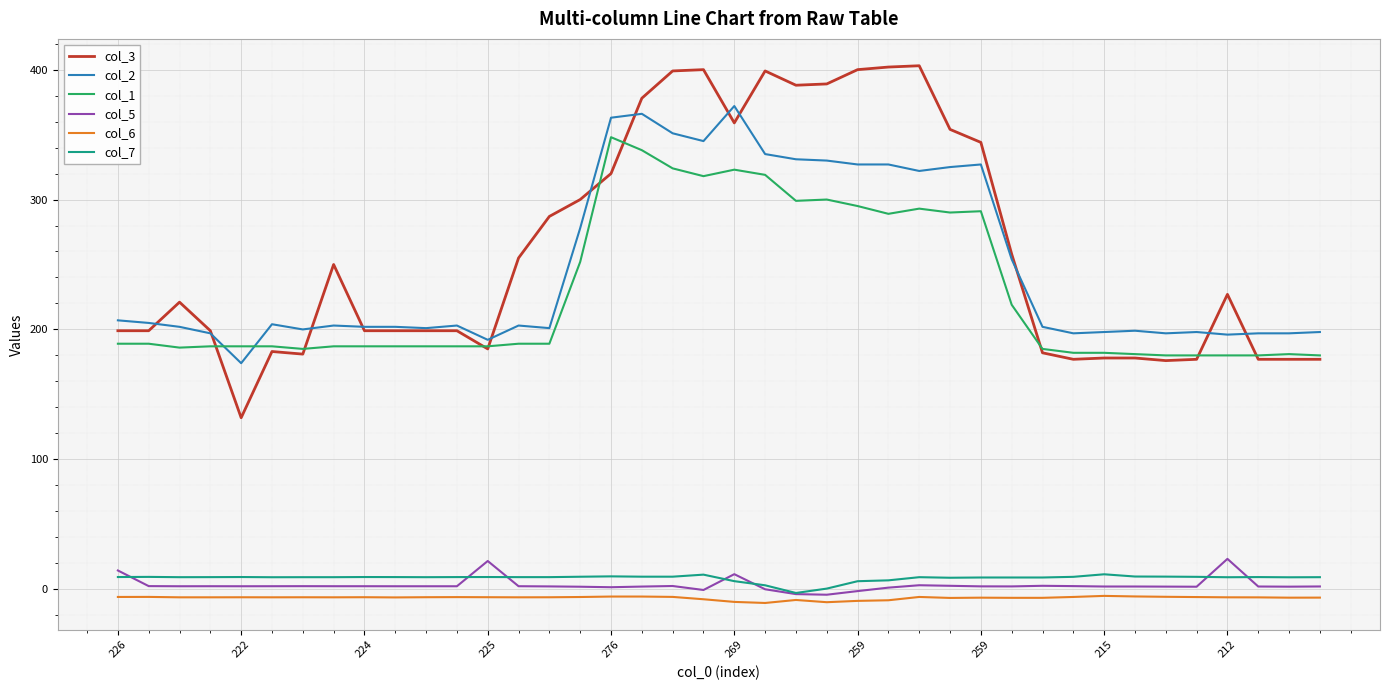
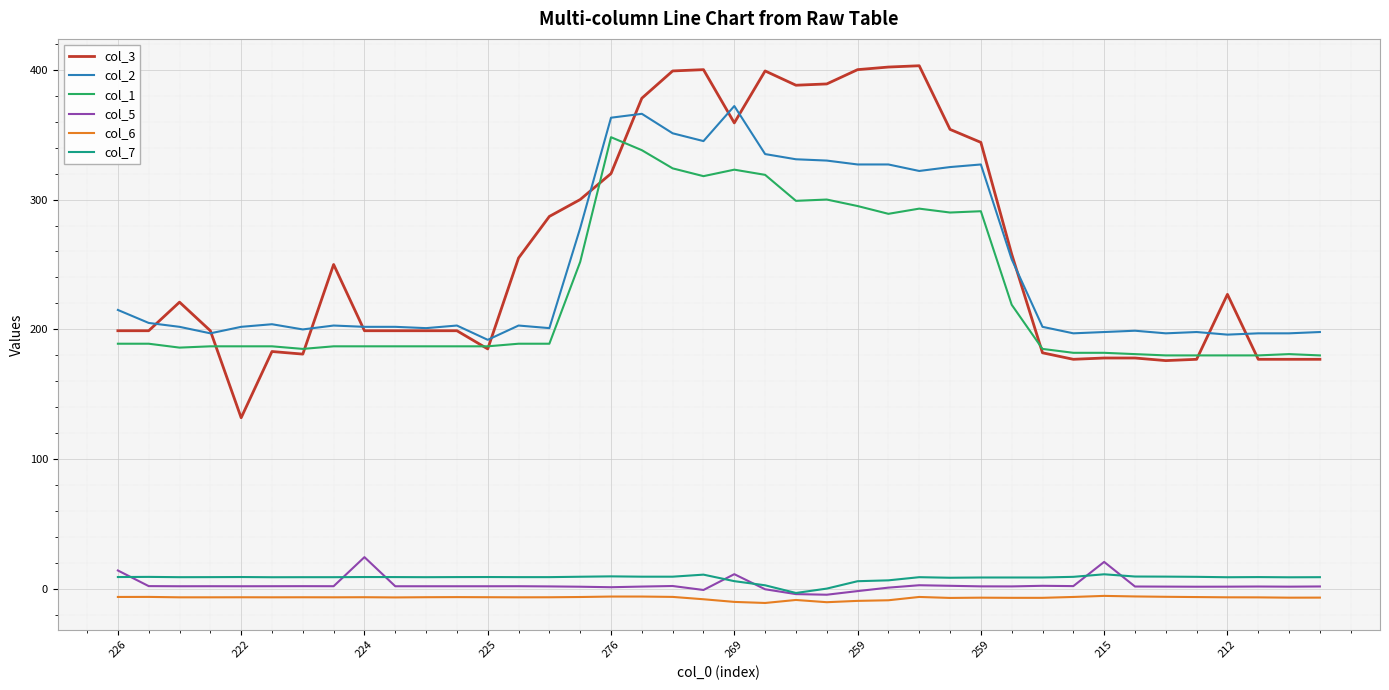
  {
    "col_3": {
      "226": 199,
      "222": 132,
      "224": 199,
      "225": 185,
      "276": 320,
      "269": 359,
      "215": 178,
      "212": 227
    },
    "col_2": {
-     "226": 207,
-     "222": 174,
+     "226": 215,
+     "222": 202,
      "224": 202,
      "225": 192,
      "276": 363,
      "269": 372,
      "215": 198,
      "212": 196
    },
    "col_5": {
      "226": 14,
      "222": 2,
-     "224": 2,
-     "225": 22,
+     "224": 25,
+     "225": 2,
      "276": 2,
      "269": 12,
-     "215": 2,
-     "212": 23
+     "215": 21,
+     "212": 2
    },
    "col_6": {
      "226": -6,
      "222": -6,
      "224": -6,
      "225": -6,
      "276": -6,
      "269": -10,
      "215": -5,
      "212": -6
    }
  }
